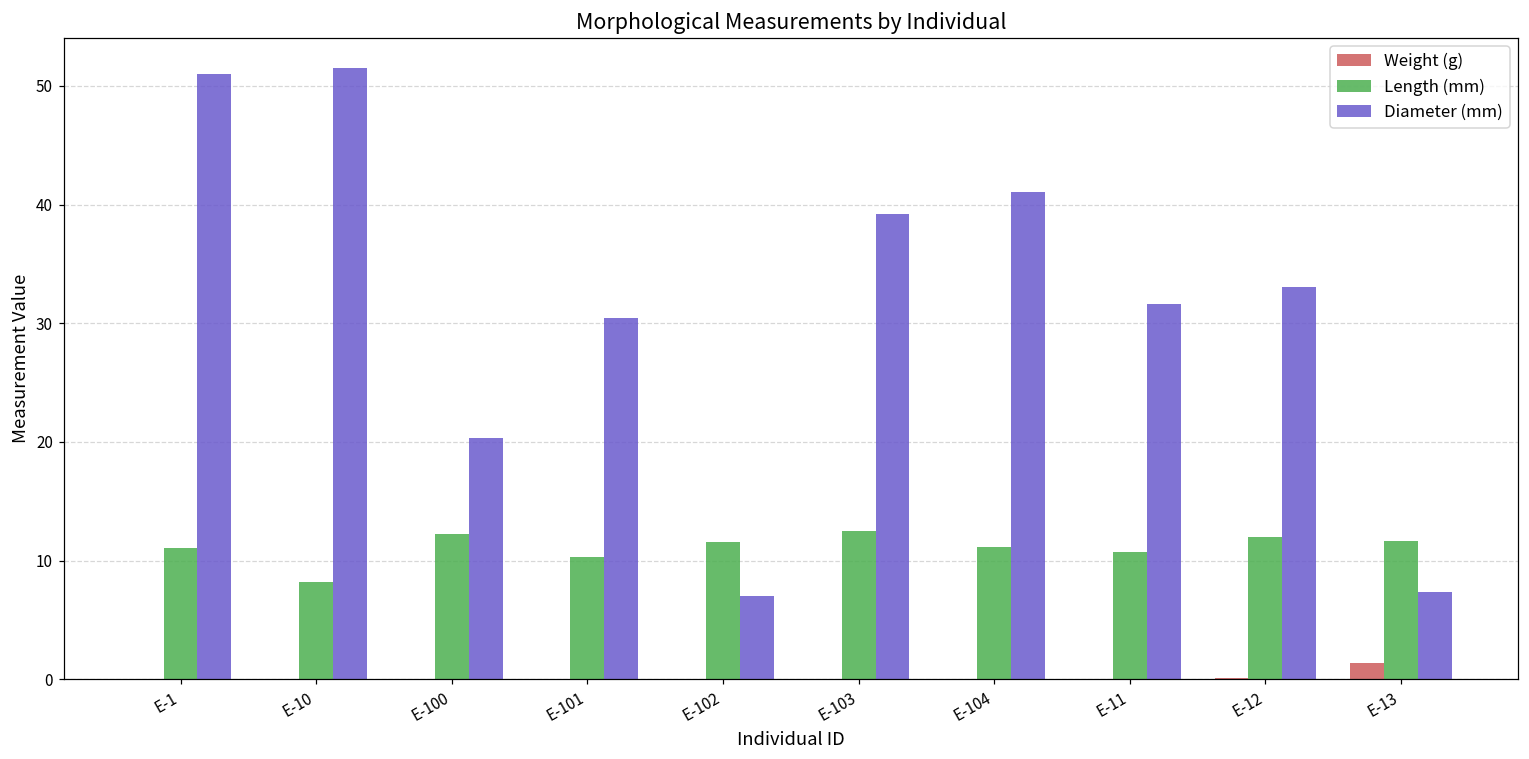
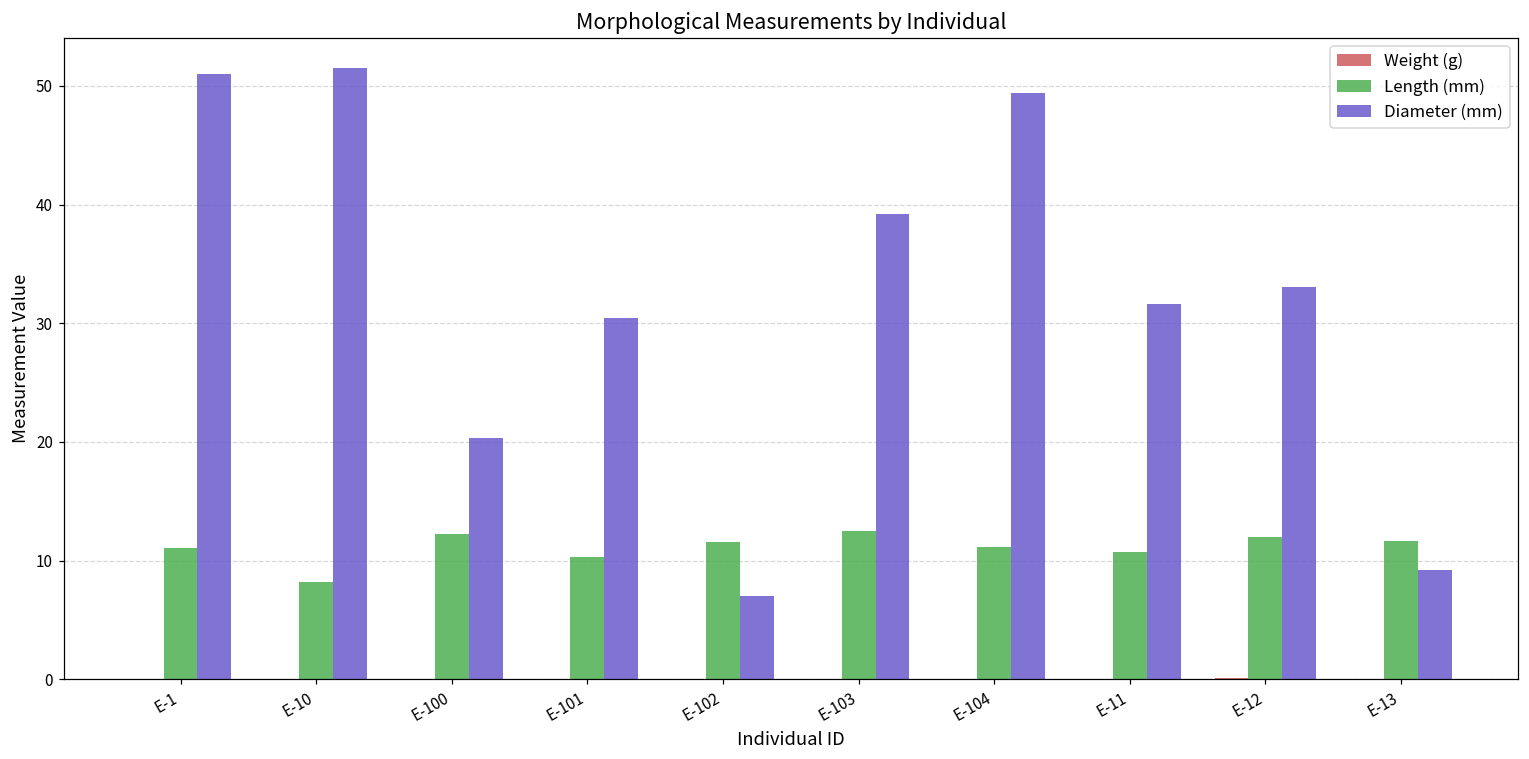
  {
    "Weight (g)": {
-     "E-13": 1.4
+     "E-13": 0.0
    },
    "Length (mm)": {
      "E-1": 11.1,
      "E-10": 8.2,
      "E-100": 12.3,
      "E-101": 10.3,
      "E-102": 11.6,
      "E-103": 12.5,
      "E-104": 11.1,
      "E-11": 10.8,
      "E-12": 12.0,
      "E-13": 11.7
    },
    "Diameter (mm)": {
      "E-1": 51.0,
      "E-10": 51.5,
      "E-100": 20.4,
      "E-101": 30.4,
      "E-102": 7.0,
      "E-103": 39.2,
-     "E-104": 41.1,
+     "E-104": 49.4,
      "E-11": 31.6,
      "E-12": 33.0,
-     "E-13": 7.3
+     "E-13": 9.3
    }
  }
